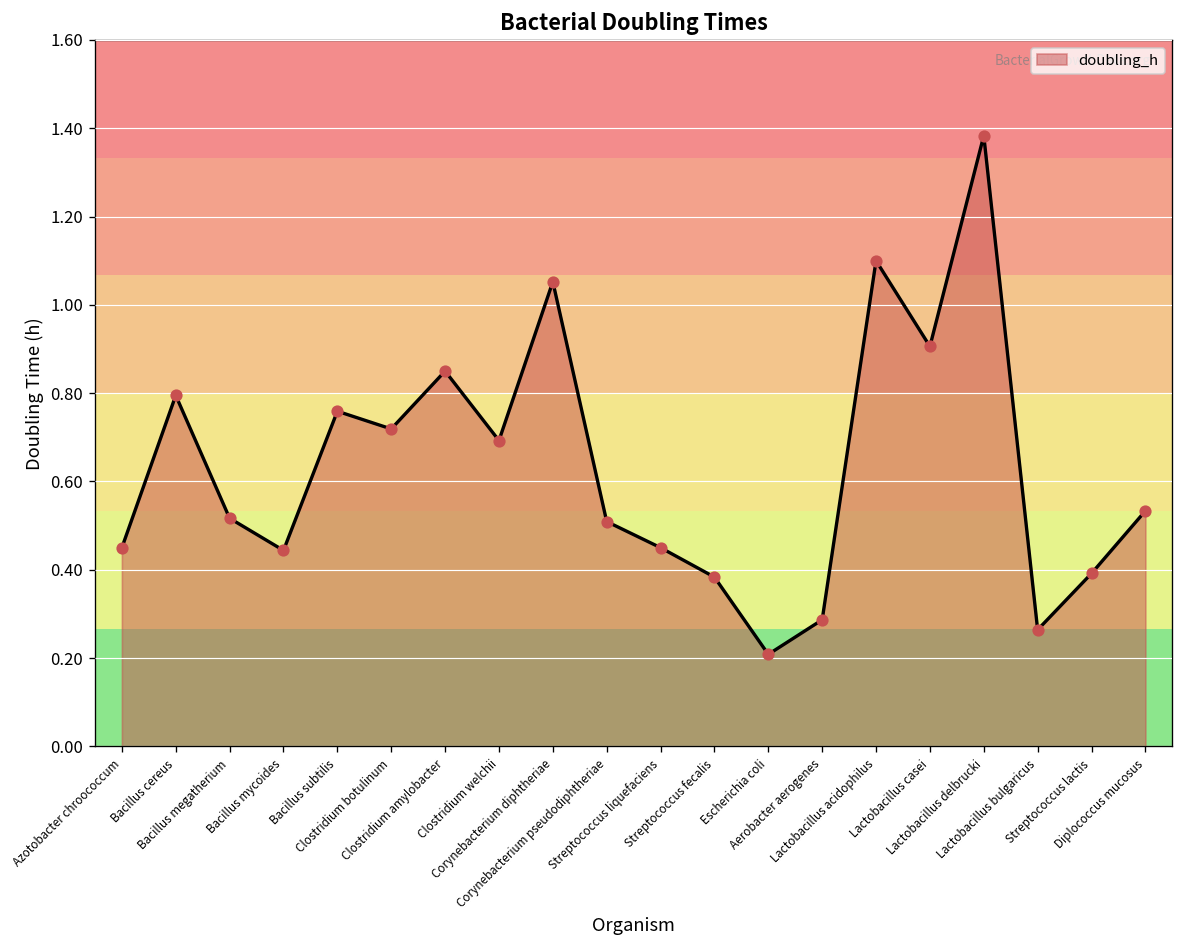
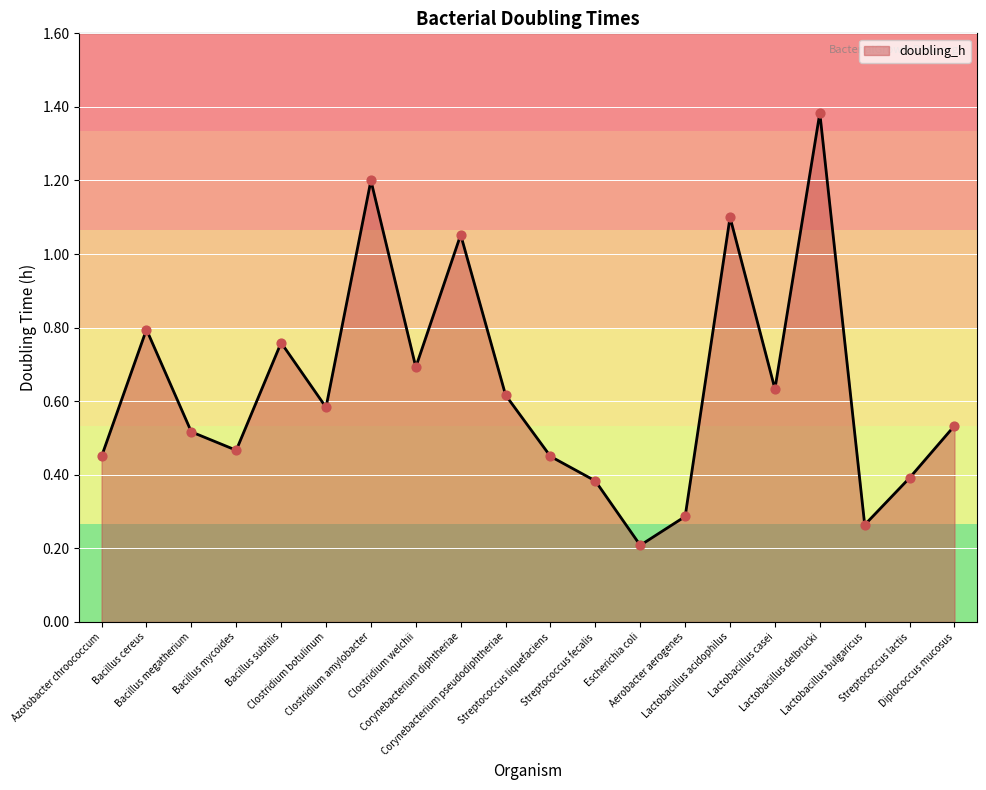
  {
    "Azotobacter chroococcum": 0.45,
    "Bacillus cereus": 0.79,
    "Bacillus megatherium": 0.52,
-   "Bacillus mycoides": 0.44,
+   "Bacillus mycoides": 0.47,
    "Bacillus subtilis": 0.76,
-   "Clostridium botulinum": 0.72,
-   "Clostridium amylobacter": 0.85,
+   "Clostridium botulinum": 0.58,
+   "Clostridium amylobacter": 1.20,
    "Clostridium welchii": 0.69,
    "Corynebacterium diphtheriae": 1.05,
-   "Corynebacterium pseudodiphtheriae": 0.51,
+   "Corynebacterium pseudodiphtheriae": 0.62,
    "Streptococcus liquefaciens": 0.45,
    "Streptococcus fecalis": 0.38,
    "Escherichia coli": 0.21,
    "Aerobacter aerogenes": 0.29,
    "Lactobacillus acidophilus": 1.10,
-   "Lactobacillus casei": 0.91,
+   "Lactobacillus casei": 0.63,
    "Lactobacillus delbrucki": 1.38,
    "Lactobacillus bulgaricus": 0.26,
    "Streptococcus lactis": 0.39,
    "Diplococcus mucosus": 0.53
  }
